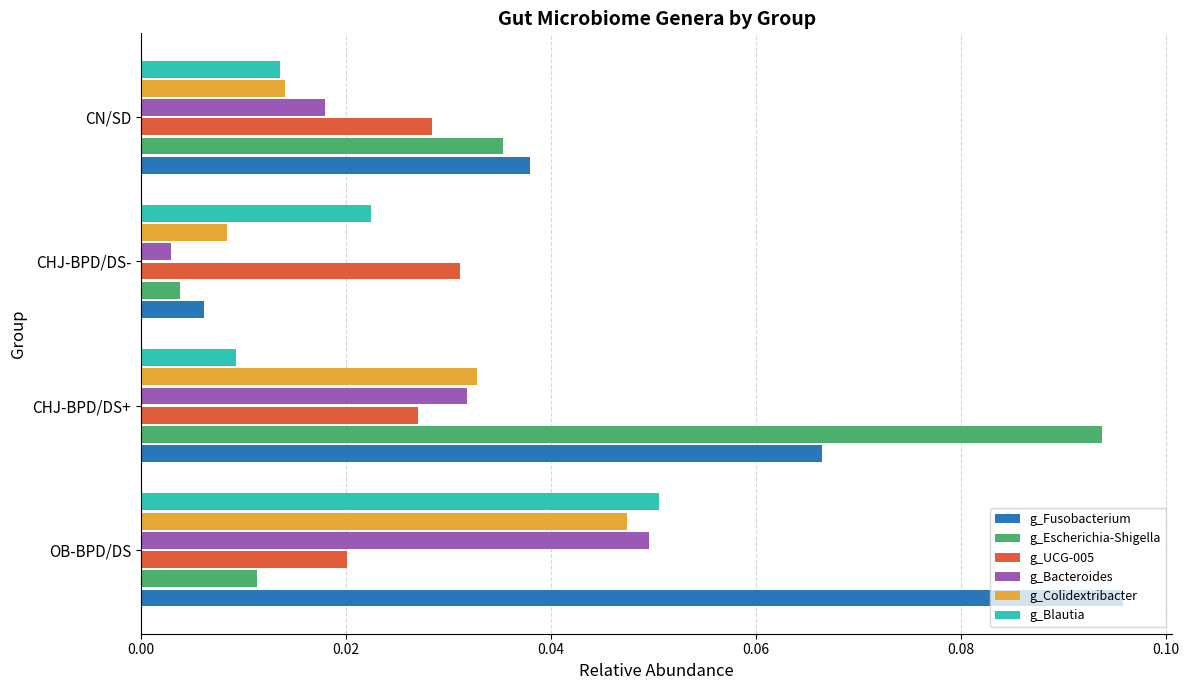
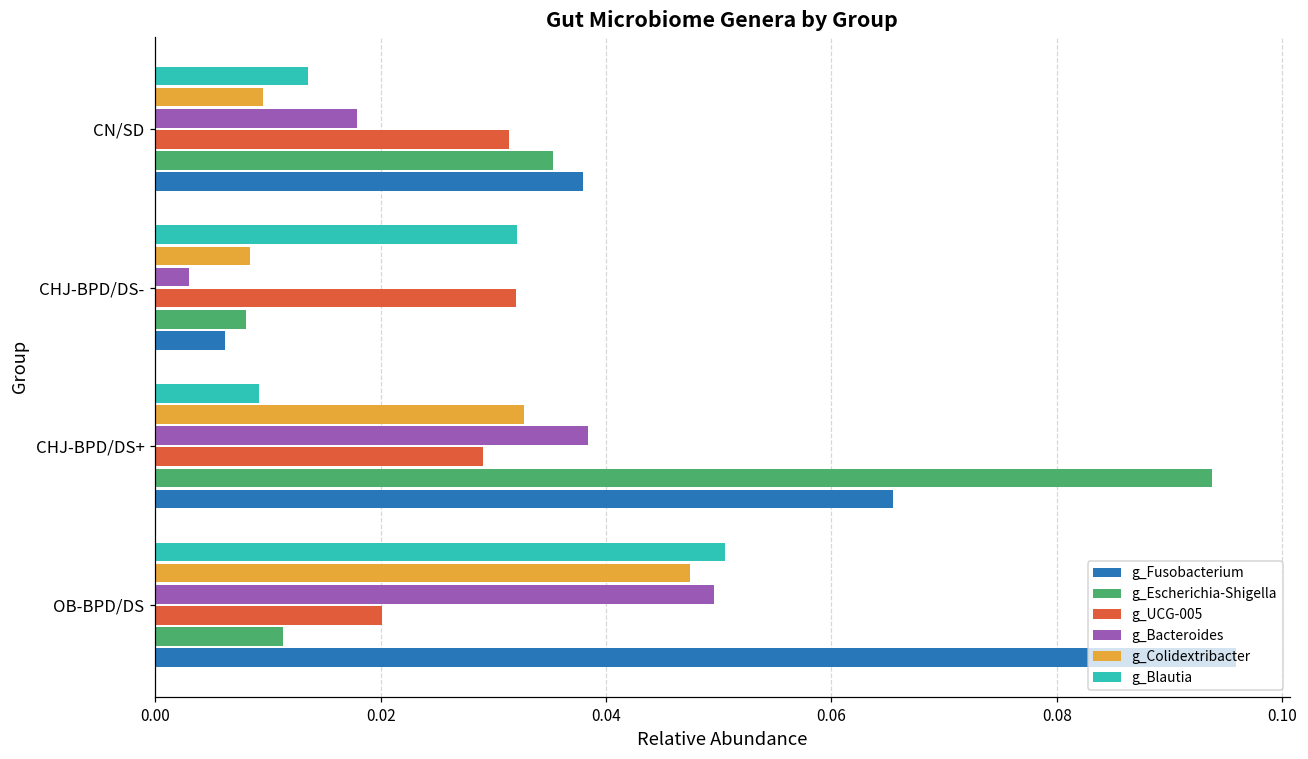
  {
    "g_Fusobacterium": {
      "CN/SD": 0.0380,
      "CHJ-BPD/DS-": 0.0062,
-     "CHJ-BPD/DS+": 0.0665
+     "CHJ-BPD/DS+": 0.0654
    },
    "g_Escherichia-Shigella": {
      "CN/SD": 0.0353,
-     "CHJ-BPD/DS-": 0.0038,
+     "CHJ-BPD/DS-": 0.0080,
      "CHJ-BPD/DS+": 0.0938,
      "OB-BPD/DS": 0.0113
    },
    "g_UCG-005": {
-     "CN/SD": 0.0284,
-     "CHJ-BPD/DS-": 0.0311,
-     "CHJ-BPD/DS+": 0.0270,
+     "CN/SD": 0.0314,
+     "CHJ-BPD/DS-": 0.0320,
+     "CHJ-BPD/DS+": 0.0291,
      "OB-BPD/DS": 0.0201
    },
    "g_Bacteroides": {
      "CN/SD": 0.0179,
      "CHJ-BPD/DS-": 0.0030,
-     "CHJ-BPD/DS+": 0.0318,
+     "CHJ-BPD/DS+": 0.0384,
      "OB-BPD/DS": 0.0496
    },
    "g_Colidextribacter": {
-     "CN/SD": 0.0140,
+     "CN/SD": 0.0095,
      "CHJ-BPD/DS-": 0.0084,
      "CHJ-BPD/DS+": 0.0328,
      "OB-BPD/DS": 0.0475
    },
    "g_Blautia": {
      "CN/SD": 0.0136,
-     "CHJ-BPD/DS-": 0.0224,
+     "CHJ-BPD/DS-": 0.0321,
      "CHJ-BPD/DS+": 0.0093,
      "OB-BPD/DS": 0.0505
    }
  }
